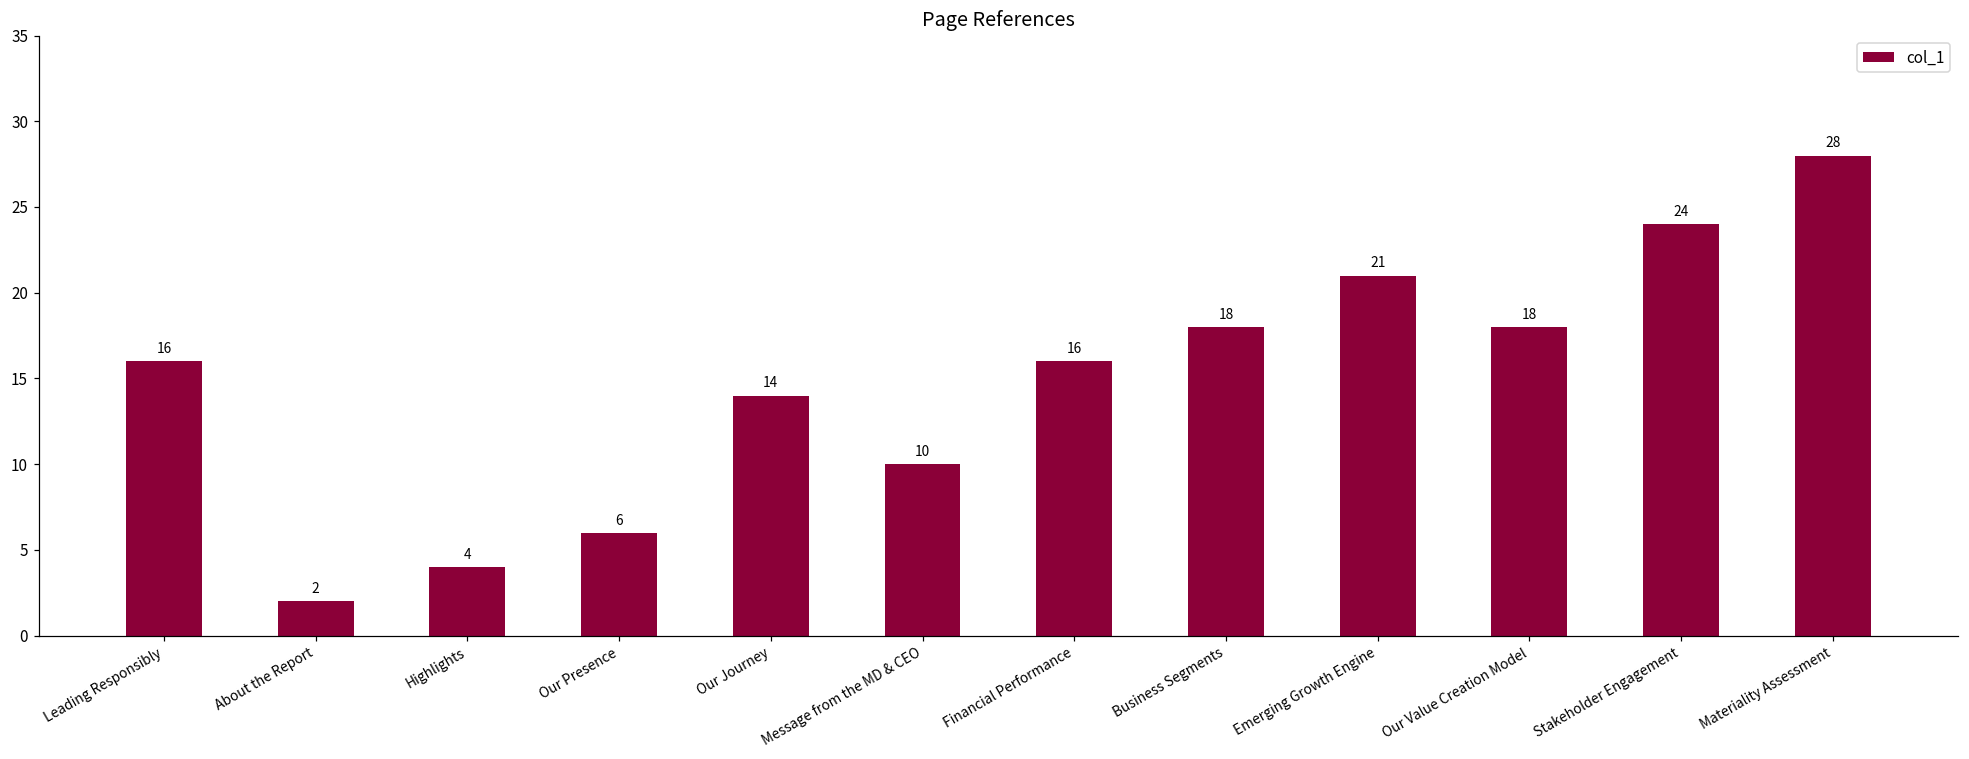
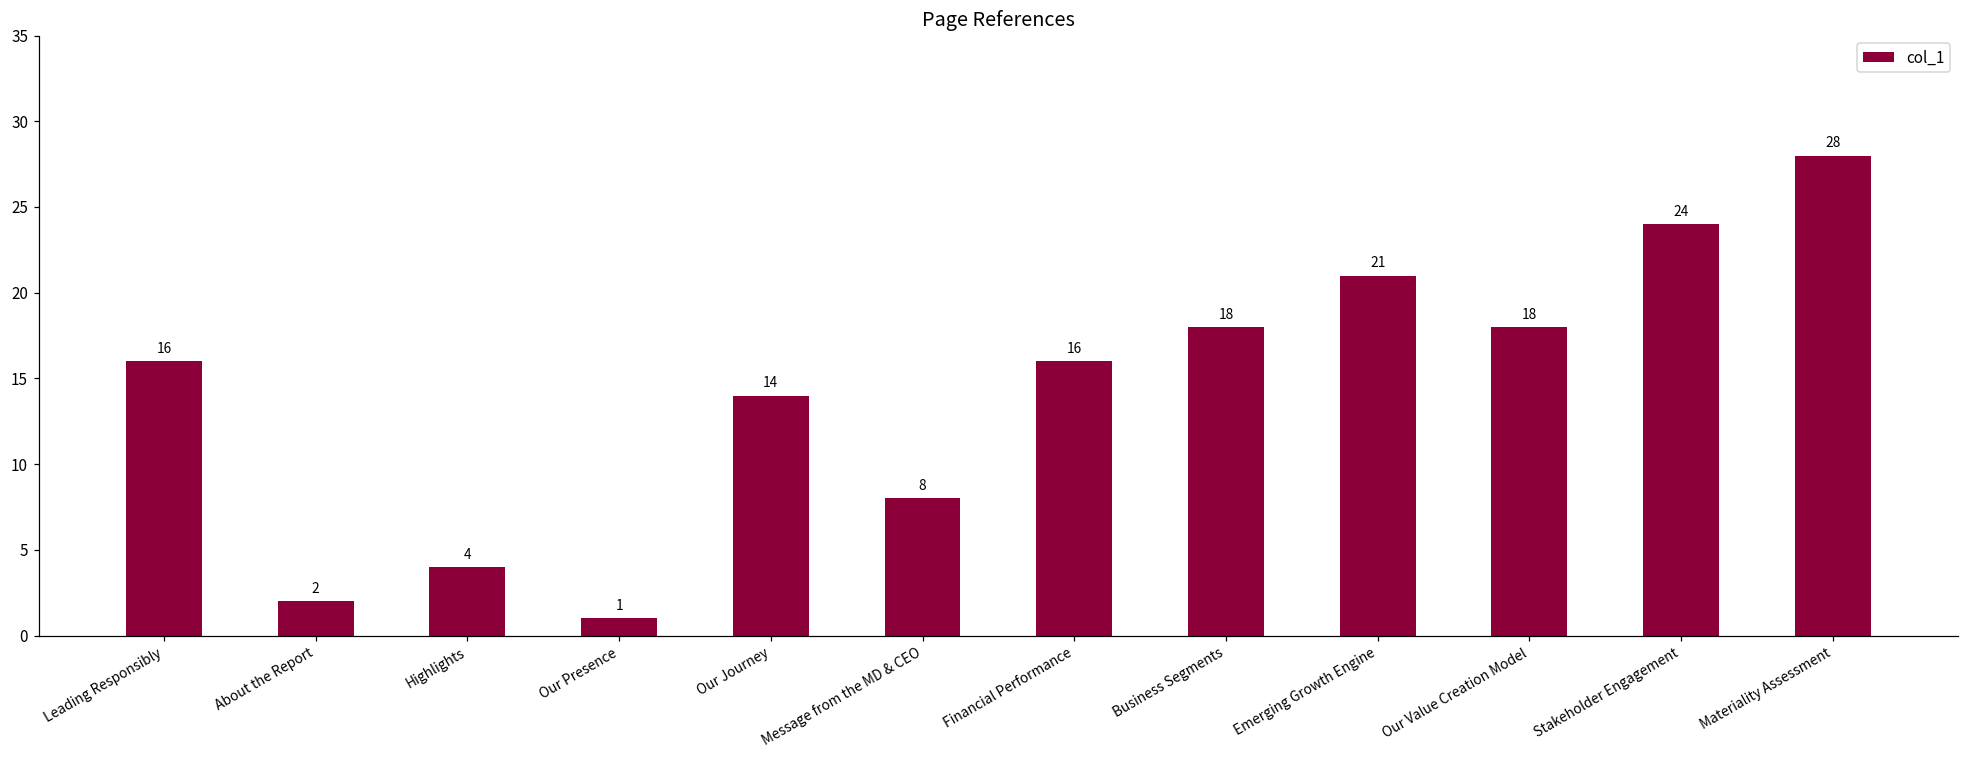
  {
    "Leading Responsibly": 16,
    "About the Report": 2,
    "Highlights": 4,
-   "Our Presence": 6,
+   "Our Presence": 1,
    "Our Journey": 14,
-   "Message from the MD & CEO": 10,
+   "Message from the MD & CEO": 8,
    "Financial Performance": 16,
    "Business Segments": 18,
    "Emerging Growth Engine": 21,
    "Our Value Creation Model": 18,
    "Stakeholder Engagement": 24,
    "Materiality Assessment": 28
  }
